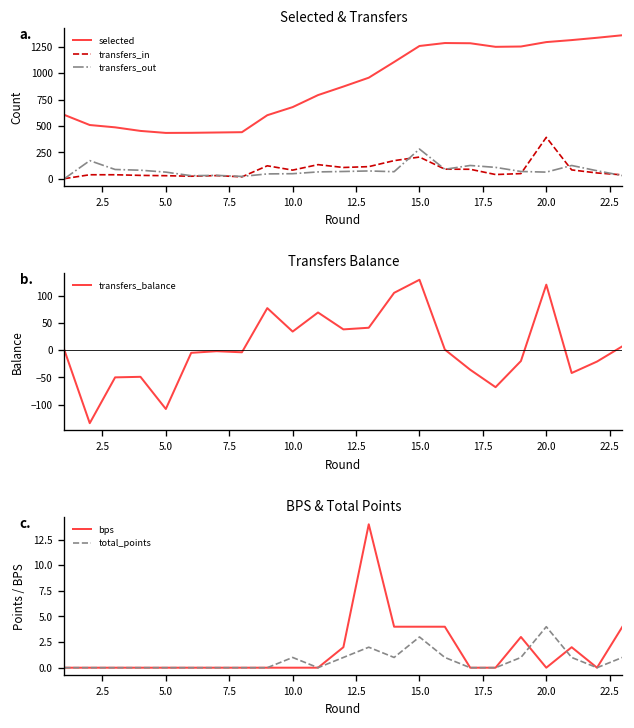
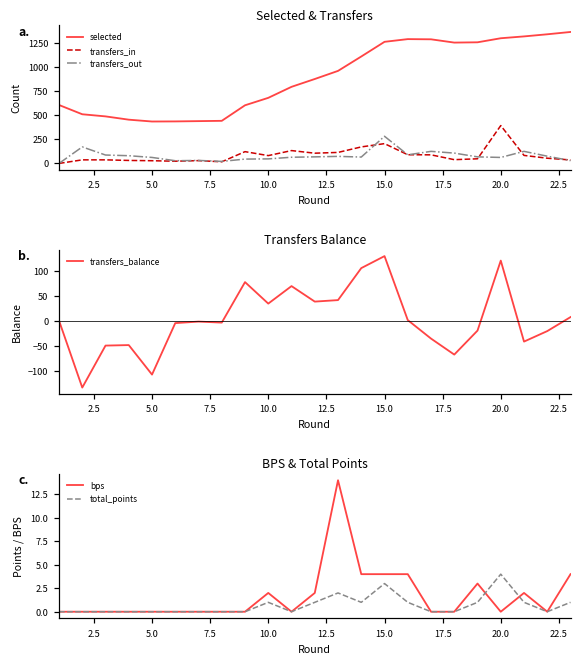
  {
    "Selected & Transfers": {
      "selected": {
        "5.0": 400,
        "10.0": 700,
        "15.0": 1300,
        "20.0": 1300
      },
      "transfers_in": {
        "5.0": 0,
        "10.0": 100,
        "15.0": 200,
        "20.0": 400
      },
      "transfers_out": {
        "5.0": 100,
        "10.0": 0,
        "15.0": 300,
        "20.0": 100
      }
    },
    "Transfers Balance": {
      "5.0": -110,
      "10.0": 30,
      "15.0": 130,
      "20.0": 120
    },
    "BPS & Total Points": {
      "bps": {
-       "10.0": 0,
+       "10.0": 2,
        "15.0": 4,
        "20.0": 0
      },
      "total_points": {
        "10.0": 1,
        "15.0": 3,
        "20.0": 4
      }
    }
  }
